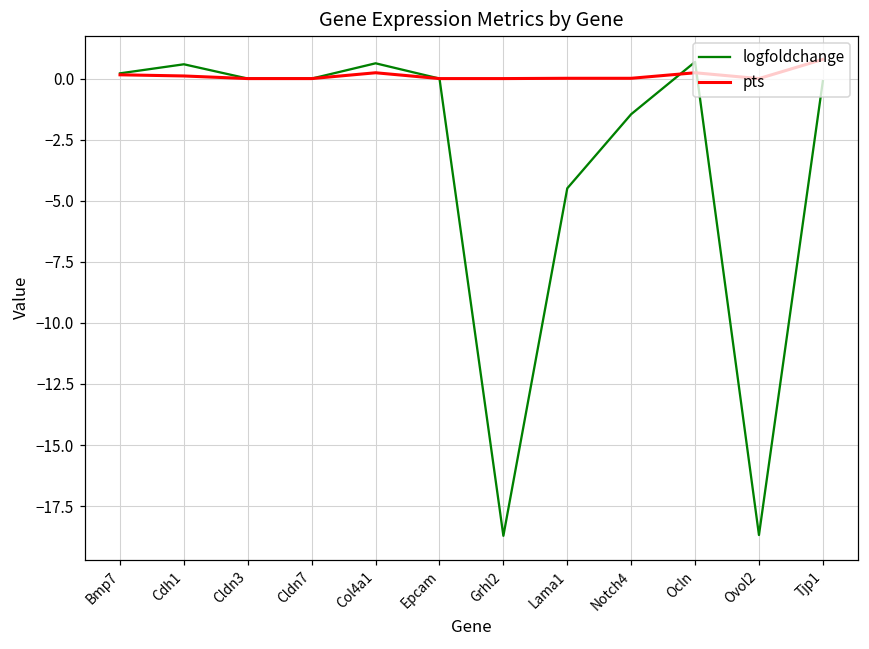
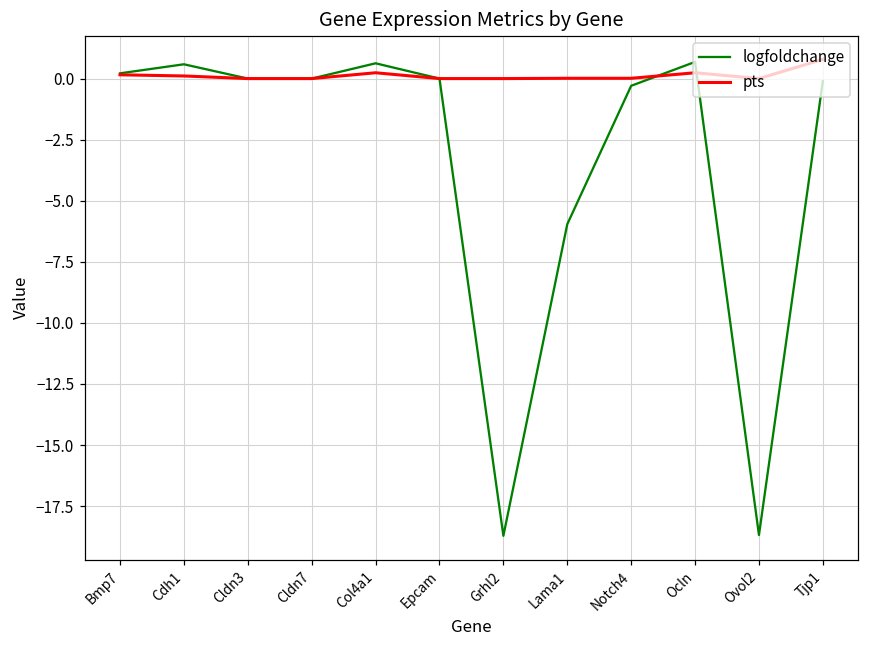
  {
    "logfoldchange": {
      "Cdh1": 0.6,
      "Col4a1": 0.6,
      "Grhl2": -18.7,
-     "Lama1": -4.5,
-     "Notch4": -1.5,
+     "Lama1": -6.0,
+     "Notch4": -0.3,
      "Ovol2": -18.7
    },
    "pts": {
      "Cdh1": 0.1,
      "Col4a1": 0.2,
      "Grhl2": 0.0,
      "Lama1": 0.0,
      "Notch4": 0.0
    }
  }
